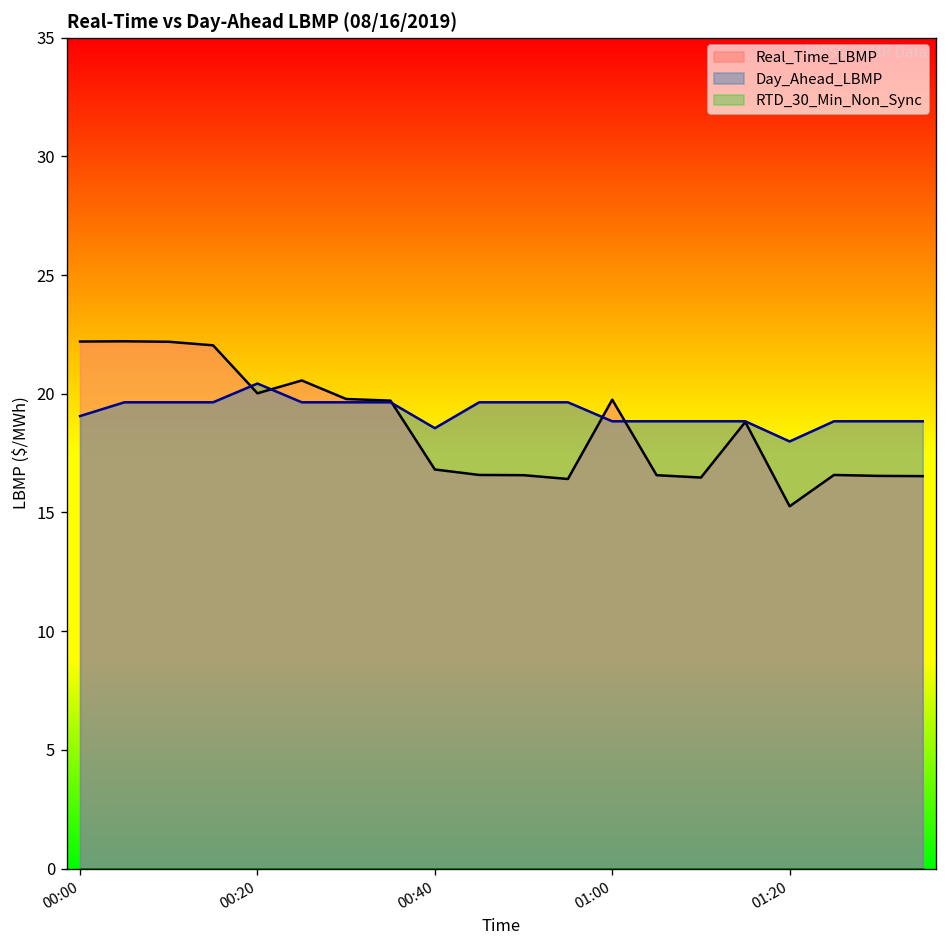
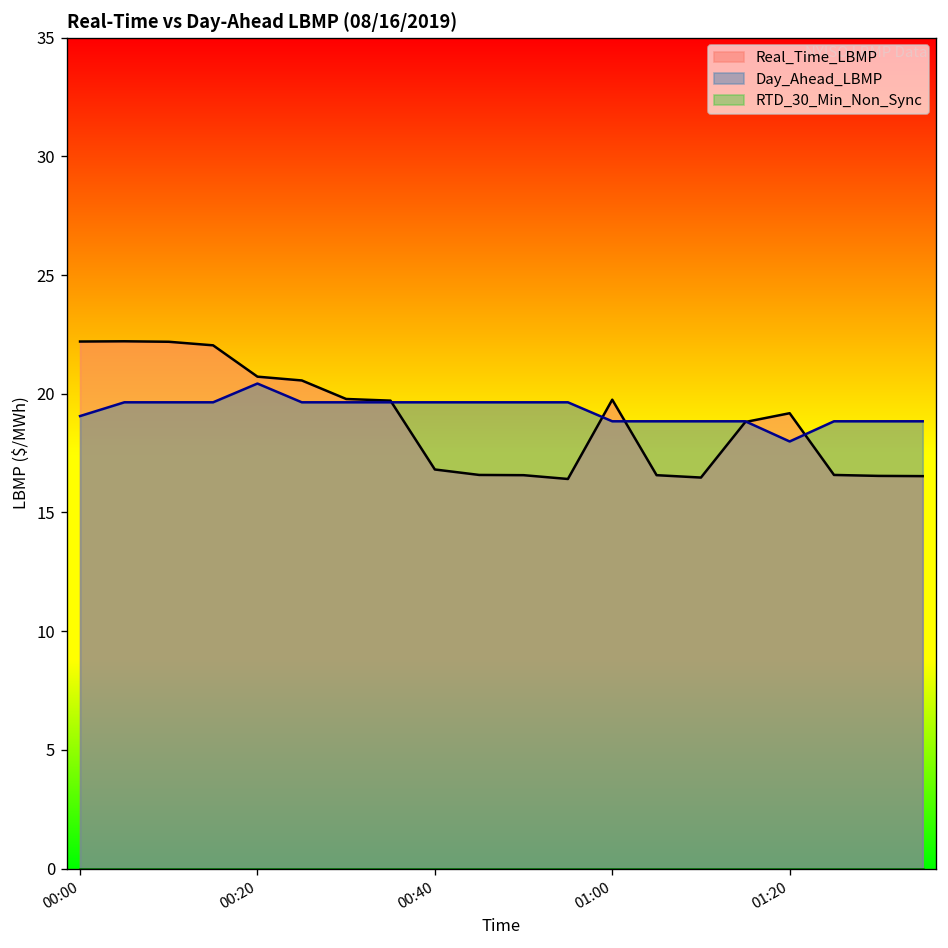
  {
    "Real_Time_LBMP": {
      "00:00": 22.2,
-     "00:20": 20.0,
+     "00:20": 20.7,
      "00:40": 16.8,
      "01:00": 19.8,
-     "01:20": 15.3
+     "01:20": 19.2
    },
    "Day_Ahead_LBMP": {
      "00:00": 19.1,
      "00:20": 20.4,
-     "00:40": 18.6,
+     "00:40": 19.6,
      "01:00": 18.8,
      "01:20": 18.0
    },
    "RTD_30_Min_Non_Sync": {
      "00:00": 0.0,
      "00:20": 0.0,
      "00:40": 0.0,
      "01:00": 0.0,
      "01:20": 0.0
    }
  }
